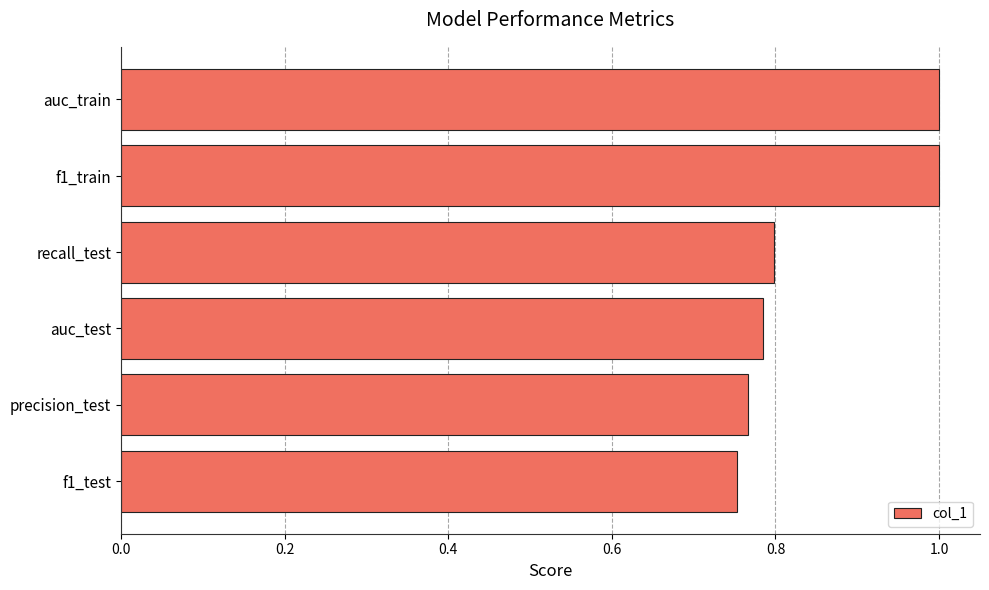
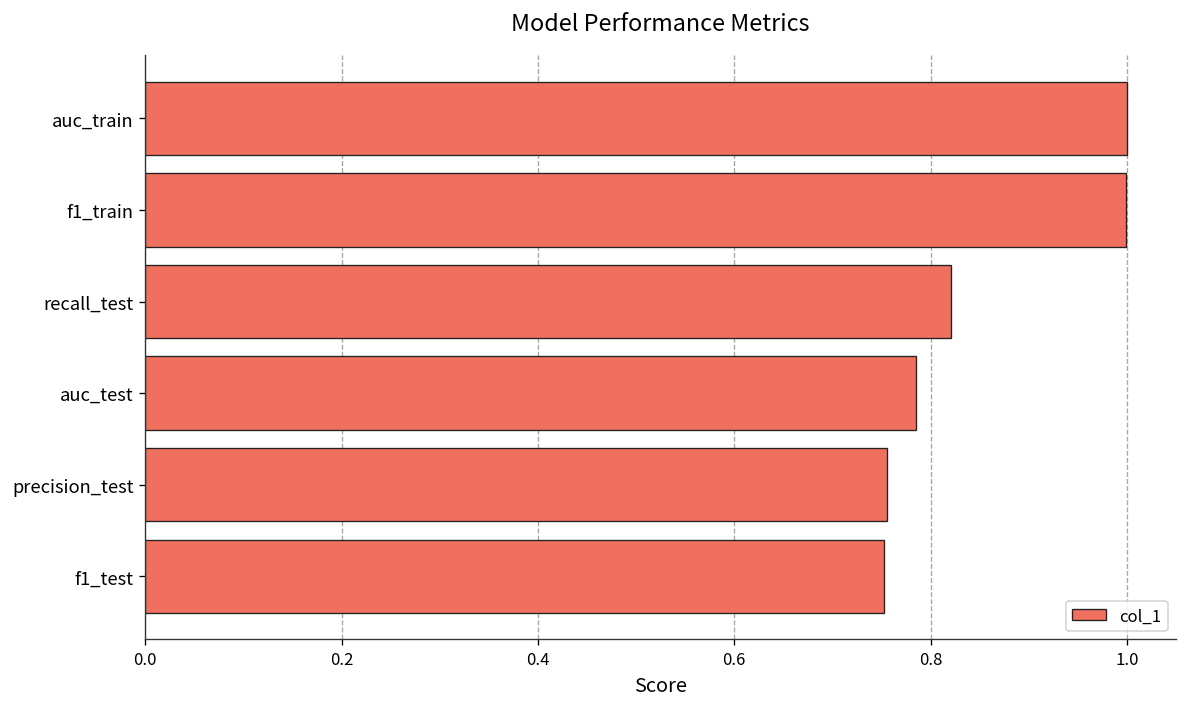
  {
    "auc_train": 1.00,
    "f1_train": 1.00,
-   "recall_test": 0.80,
+   "recall_test": 0.82,
    "auc_test": 0.78,
-   "precision_test": 0.77,
+   "precision_test": 0.76,
    "f1_test": 0.75
  }
